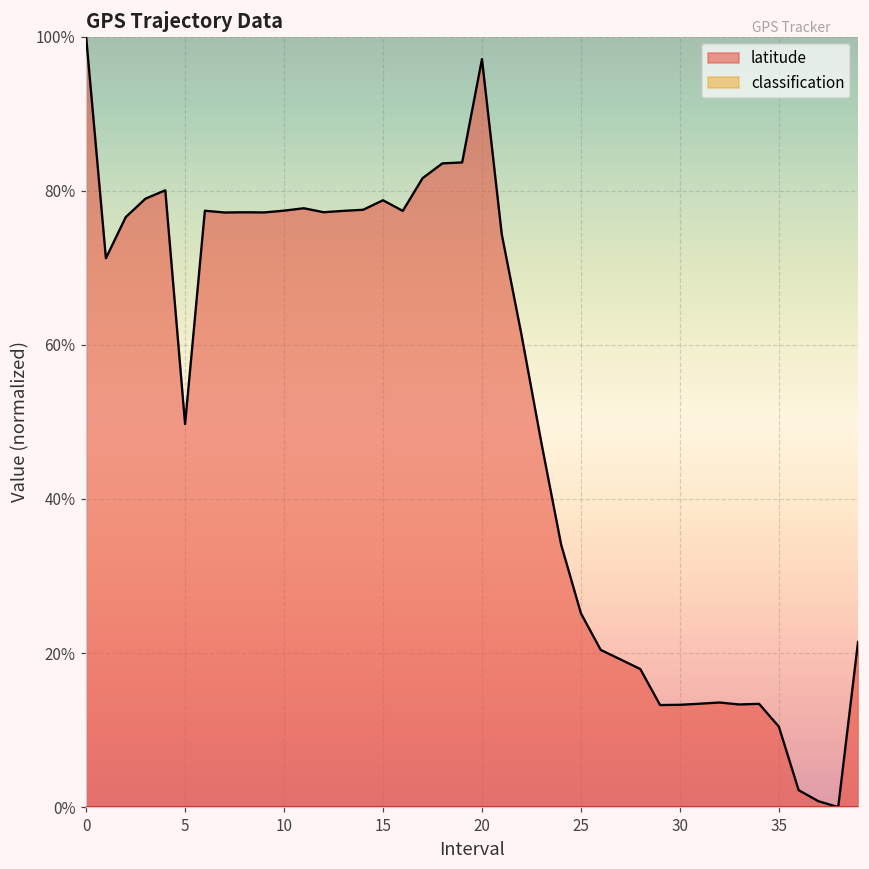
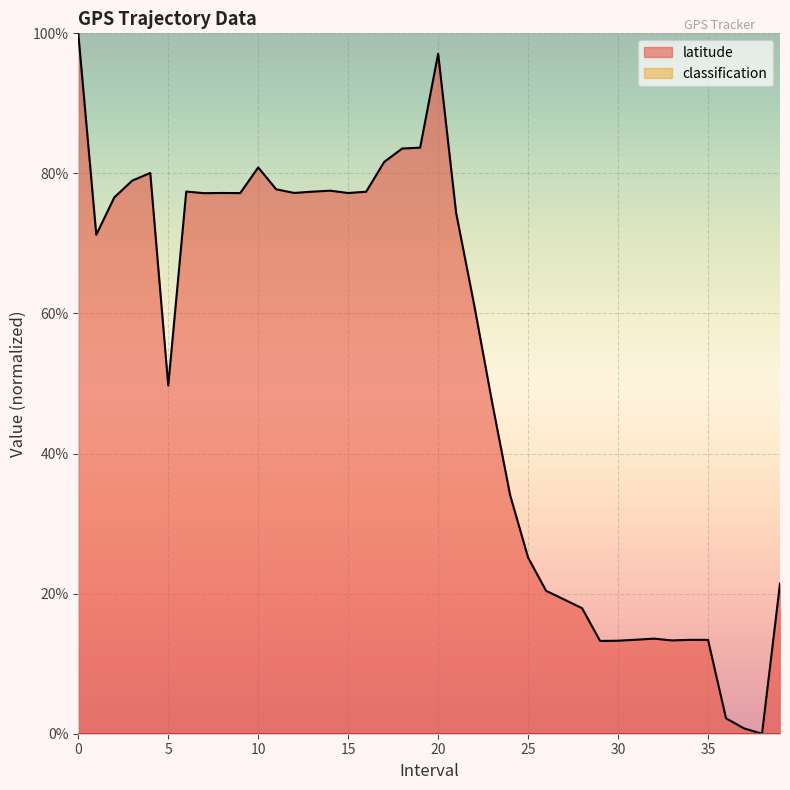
  {
    "latitude": {
      "0": "100%",
      "5": "50%",
-     "10": "77%",
-     "15": "79%",
+     "10": "81%",
+     "15": "77%",
      "20": "97%",
      "25": "25%",
      "30": "13%",
-     "35": "10%"
+     "35": "13%"
    },
    "classification": {
      "0": "0%",
      "5": "0%",
      "10": "0%",
      "15": "0%",
      "20": "0%",
      "25": "0%",
      "30": "0%",
      "35": "0%"
    }
  }
